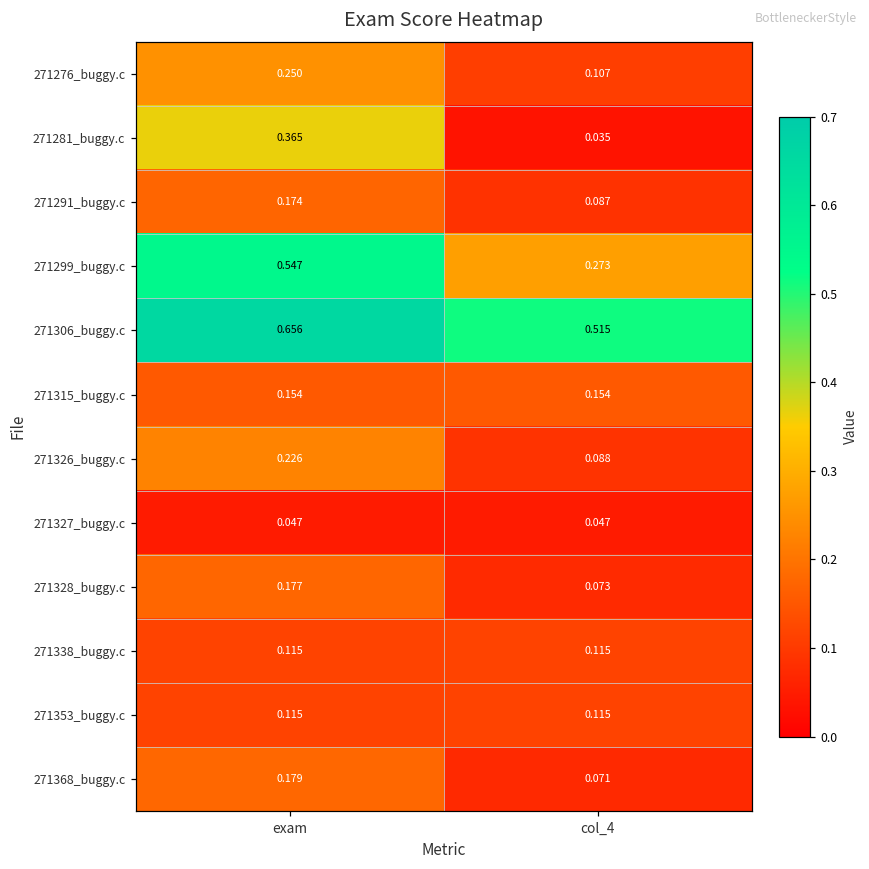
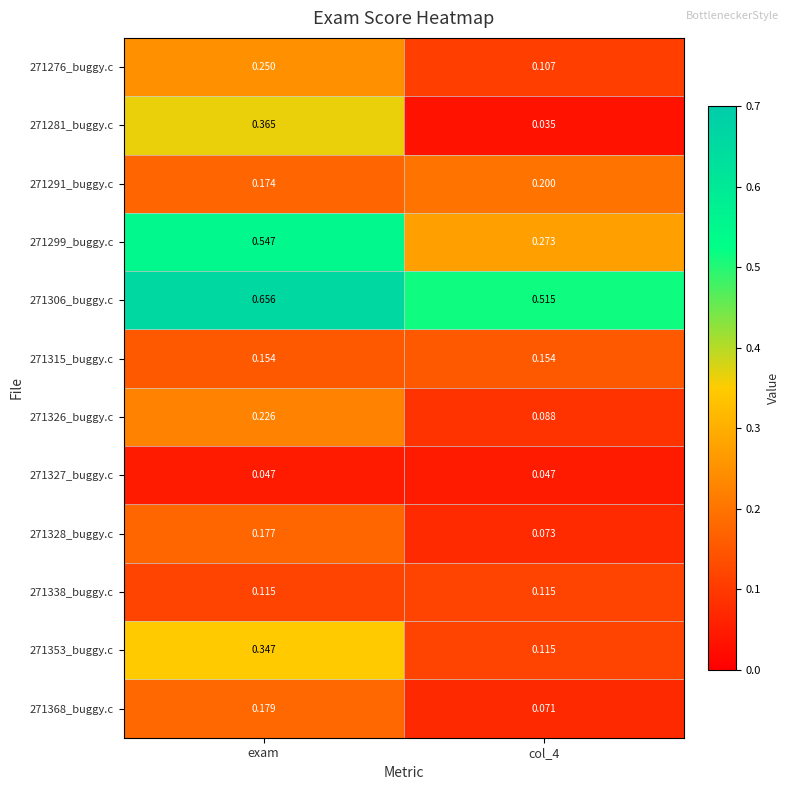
  {
    "271276_buggy.c": {
      "exam": 0.250,
      "col_4": 0.107
    },
    "271281_buggy.c": {
      "exam": 0.365,
      "col_4": 0.035
    },
    "271291_buggy.c": {
      "exam": 0.174,
-     "col_4": 0.087
+     "col_4": 0.200
    },
    "271299_buggy.c": {
      "exam": 0.547,
      "col_4": 0.273
    },
    "271306_buggy.c": {
      "exam": 0.656,
      "col_4": 0.515
    },
    "271315_buggy.c": {
      "exam": 0.154,
      "col_4": 0.154
    },
    "271326_buggy.c": {
      "exam": 0.226,
      "col_4": 0.088
    },
    "271327_buggy.c": {
      "exam": 0.047,
      "col_4": 0.047
    },
    "271328_buggy.c": {
      "exam": 0.177,
      "col_4": 0.073
    },
    "271338_buggy.c": {
      "exam": 0.115,
      "col_4": 0.115
    },
    "271353_buggy.c": {
-     "exam": 0.115,
+     "exam": 0.347,
      "col_4": 0.115
    },
    "271368_buggy.c": {
      "exam": 0.179,
      "col_4": 0.071
    }
  }
